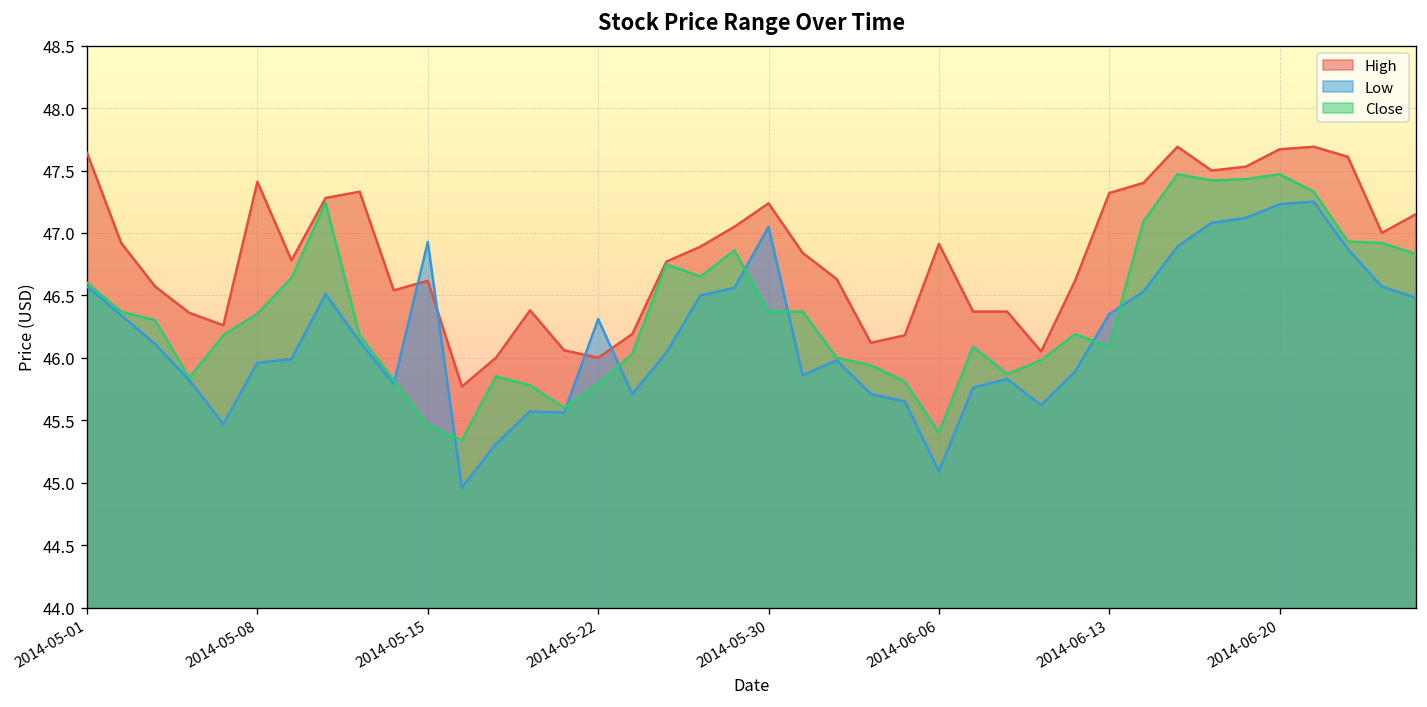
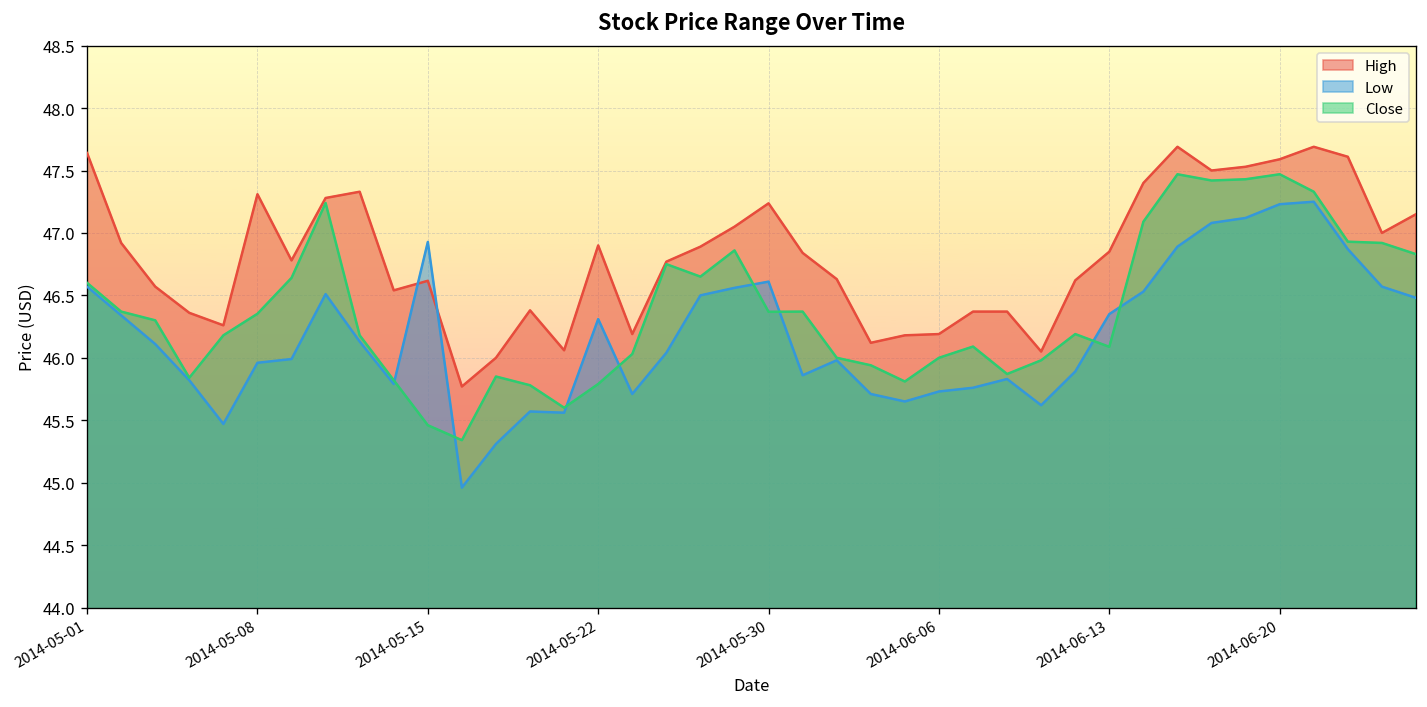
  {
    "High": {
      "2014-05-01": 47.64,
-     "2014-05-08": 47.41,
+     "2014-05-08": 47.31,
      "2014-05-15": 46.62,
-     "2014-05-22": 46.0,
+     "2014-05-22": 46.9,
      "2014-05-30": 47.24,
-     "2014-06-06": 46.91,
-     "2014-06-13": 47.32,
-     "2014-06-20": 47.67
+     "2014-06-06": 46.19,
+     "2014-06-13": 46.85,
+     "2014-06-20": 47.59
    },
    "Low": {
      "2014-05-01": 46.57,
      "2014-05-08": 45.96,
      "2014-05-15": 46.93,
      "2014-05-22": 46.31,
-     "2014-05-30": 47.05,
-     "2014-06-06": 45.09,
+     "2014-05-30": 46.61,
+     "2014-06-06": 45.73,
      "2014-06-13": 46.35,
      "2014-06-20": 47.23
    },
    "Close": {
      "2014-05-01": 46.6,
      "2014-05-08": 46.35,
      "2014-05-15": 45.46,
      "2014-05-22": 45.8,
      "2014-05-30": 46.37,
-     "2014-06-06": 45.4,
+     "2014-06-06": 46.0,
      "2014-06-13": 46.1,
      "2014-06-20": 47.47
    }
  }
